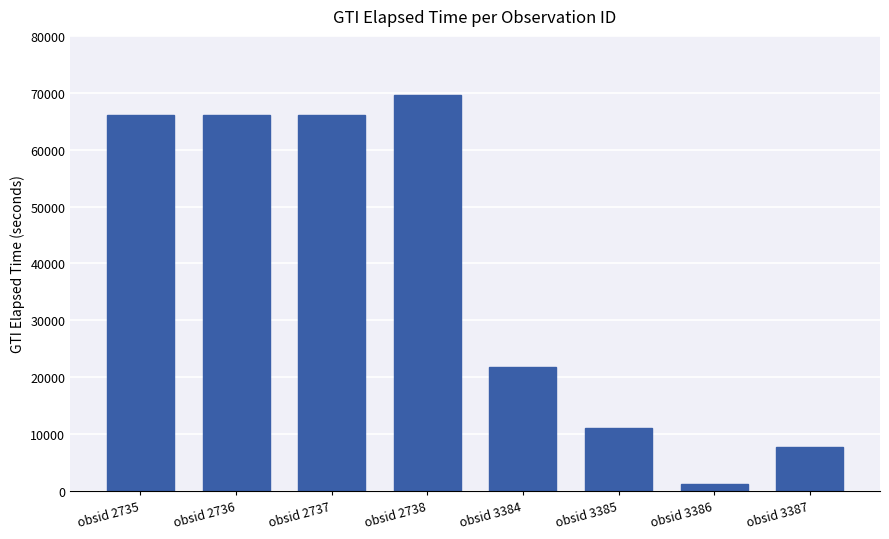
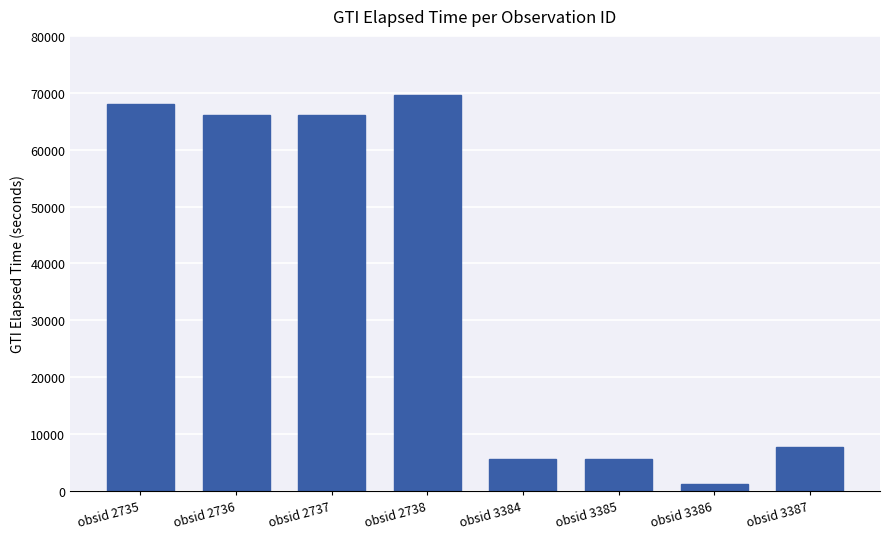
  {
-   "obsid 2735": 66000,
+   "obsid 2735": 68000,
    "obsid 2736": 66000,
    "obsid 2737": 66000,
    "obsid 2738": 70000,
-   "obsid 3384": 22000,
-   "obsid 3385": 11000,
+   "obsid 3384": 6000,
+   "obsid 3385": 6000,
    "obsid 3386": 1000,
    "obsid 3387": 8000
  }
